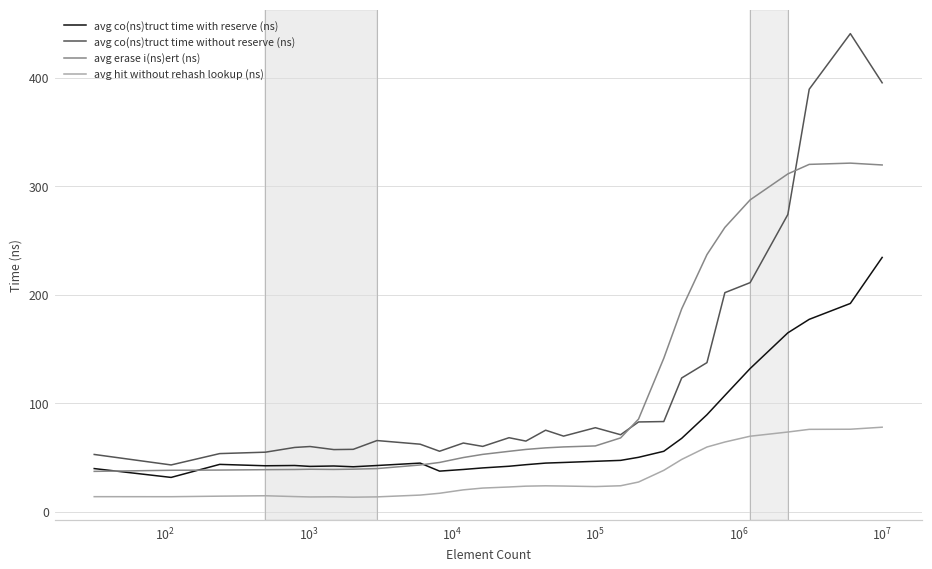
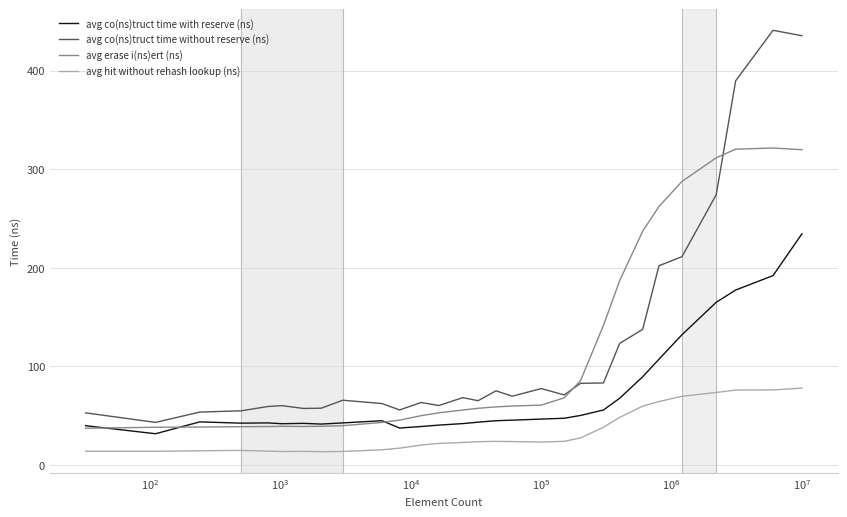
  {
    "avg co(ns)truct time with reserve (ns)": {
      "10^5": 50,
      "10^7": 230
    },
    "avg co(ns)truct time without reserve (ns)": {
      "10^5": 80,
-     "10^7": 400
+     "10^7": 440
    }
  }
